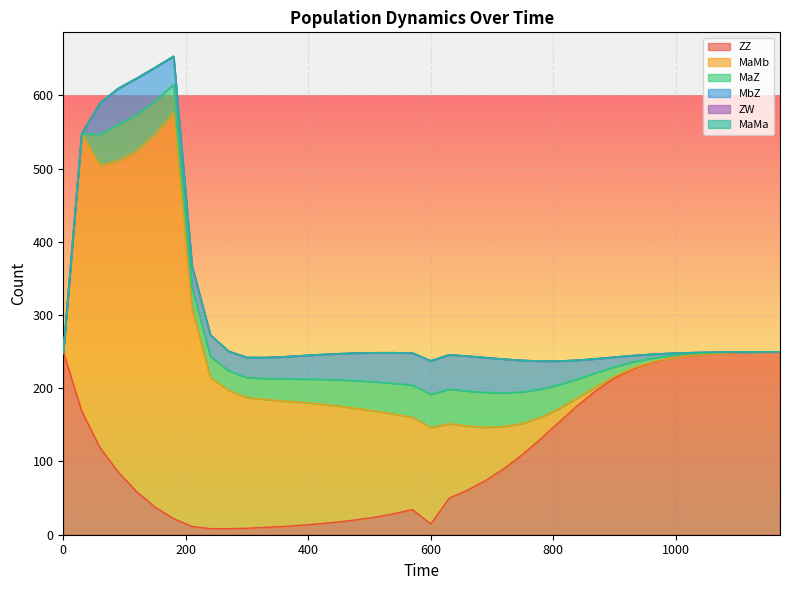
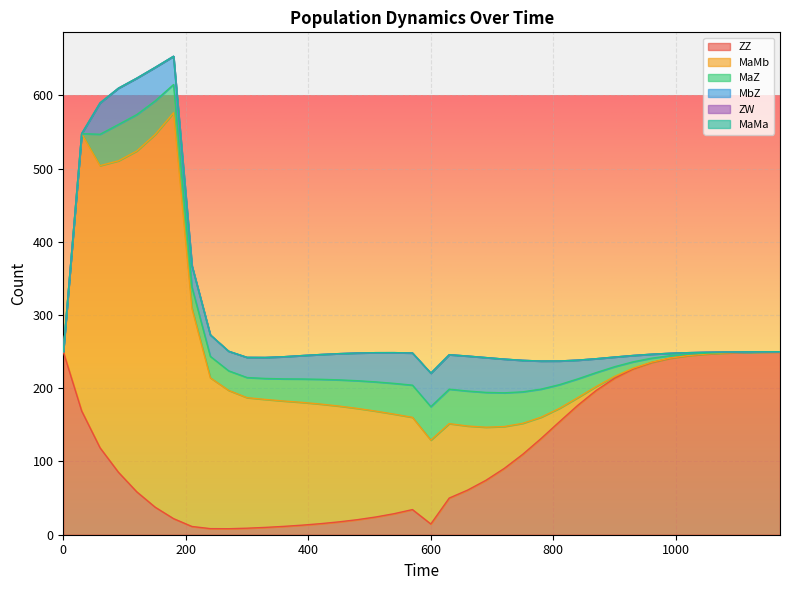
  {
    "ZZ": {
      "600": 10
    },
    "MaMb": {
-     "600": 130
+     "600": 110
    }
  }
